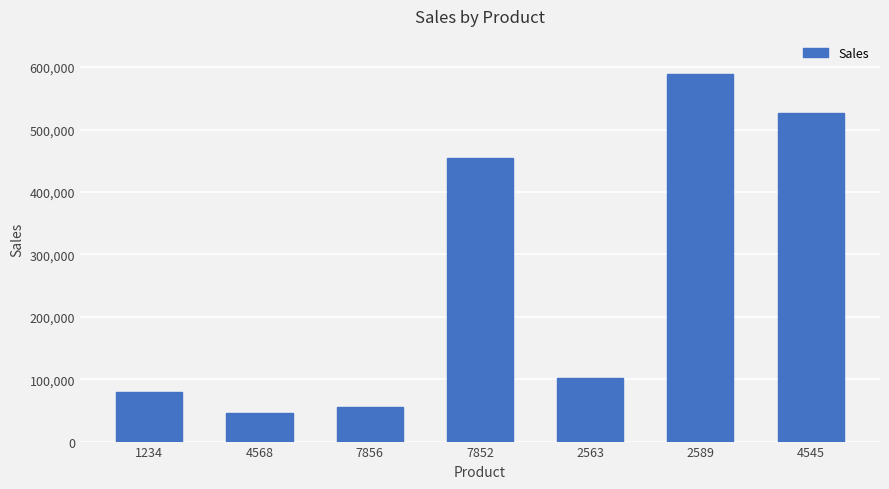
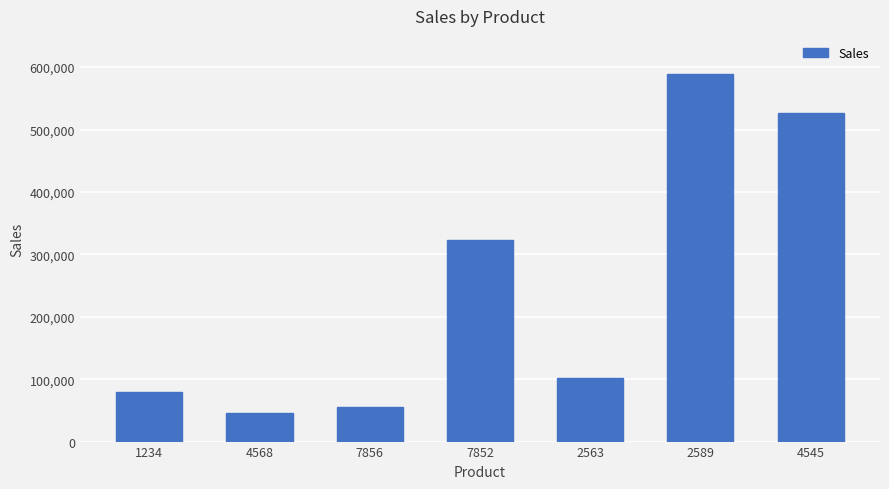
  {
    "1234": "80,000",
    "4568": "50,000",
    "7856": "60,000",
-   "7852": "450,000",
+   "7852": "320,000",
    "2563": "100,000",
    "2589": "590,000",
    "4545": "530,000"
  }
